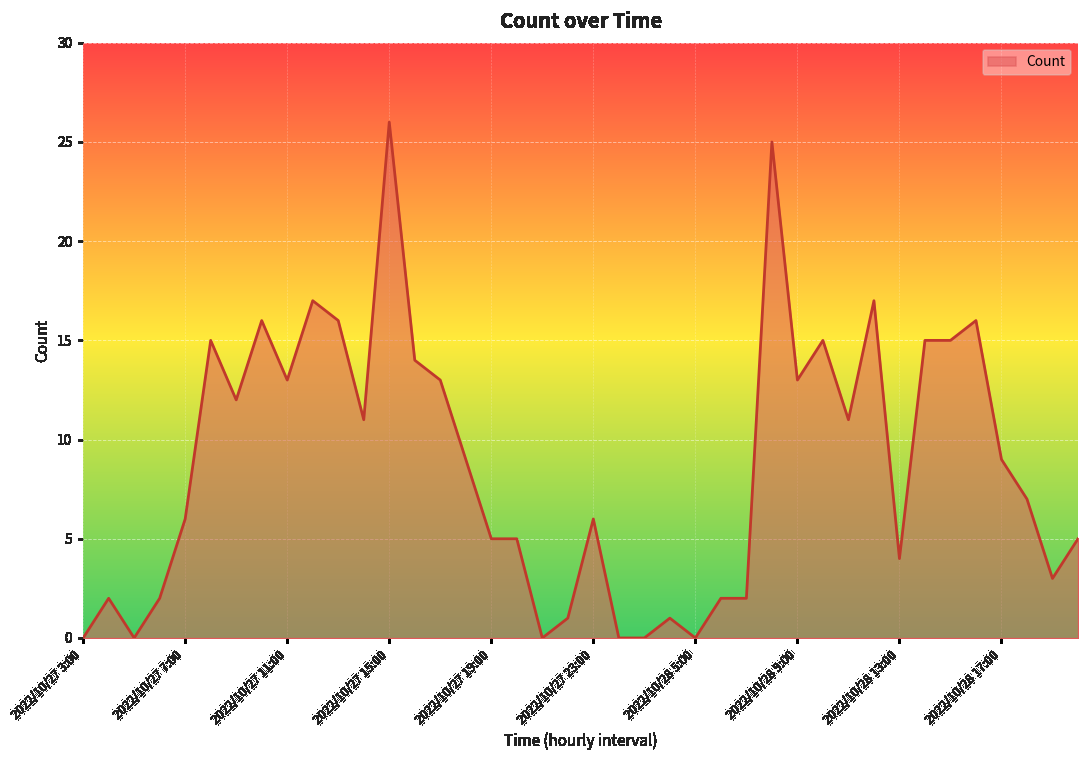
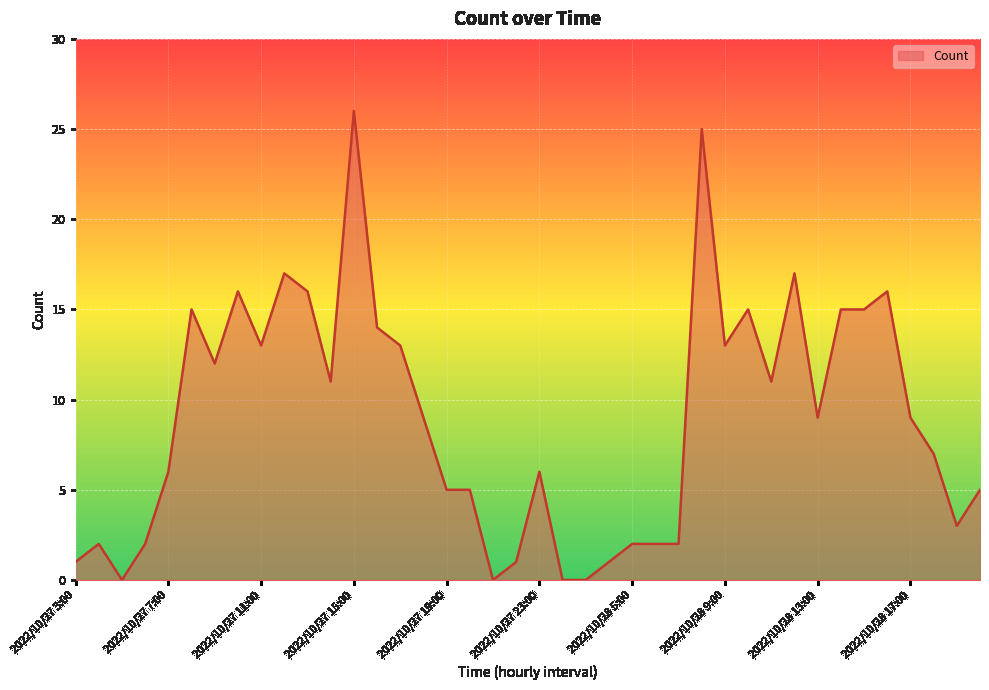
  {
-   "2022/10/27 3:00": 0,
+   "2022/10/27 3:00": 1,
    "2022/10/27 7:00": 6,
    "2022/10/27 11:00": 13,
    "2022/10/27 15:00": 26,
    "2022/10/27 19:00": 5,
    "2022/10/27 23:00": 6,
-   "2022/10/28 5:00": 0,
+   "2022/10/28 5:00": 2,
    "2022/10/28 9:00": 13,
-   "2022/10/28 13:00": 4,
+   "2022/10/28 13:00": 9,
    "2022/10/28 17:00": 9
  }
